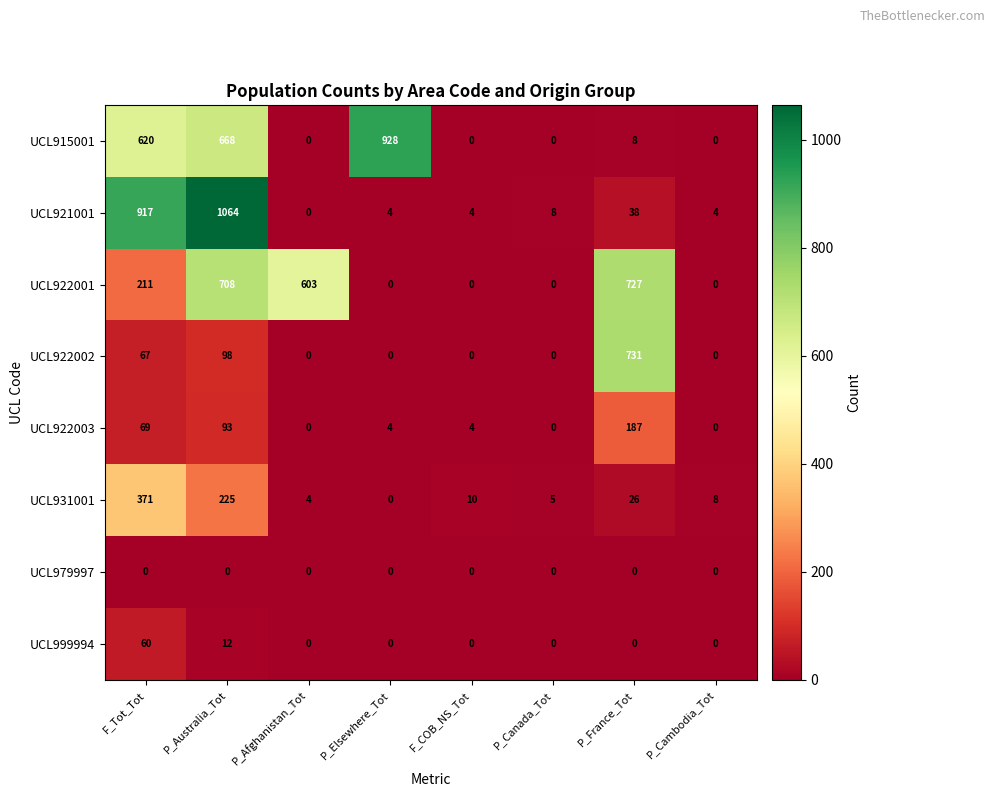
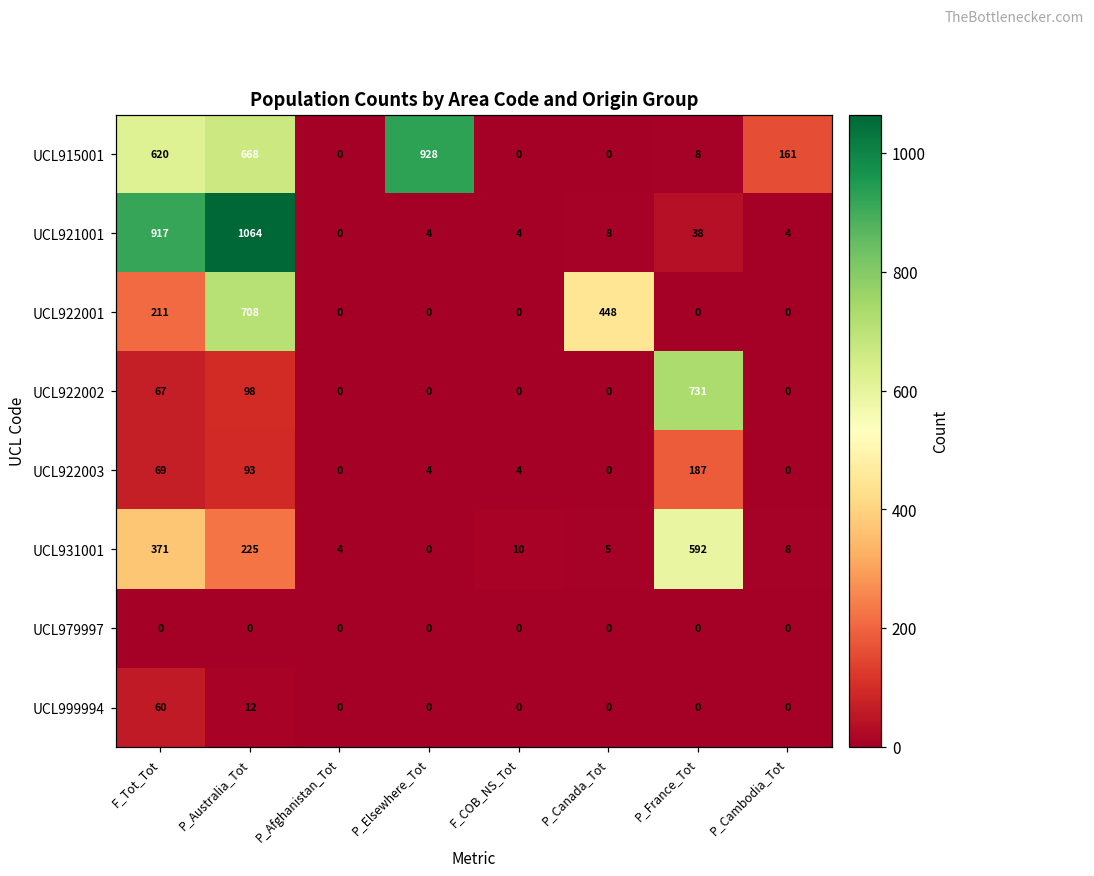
  {
    "UCL915001": {
      "F_Tot_Tot": 620,
      "P_Australia_Tot": 668,
      "P_Afghanistan_Tot": 0,
      "P_Elsewhere_Tot": 928,
      "F_COB_NS_Tot": 0,
      "P_Canada_Tot": 0,
      "P_France_Tot": 8,
-     "P_Cambodia_Tot": 0
+     "P_Cambodia_Tot": 161
    },
    "UCL921001": {
      "F_Tot_Tot": 917,
      "P_Australia_Tot": 1064,
      "P_Afghanistan_Tot": 0,
      "P_Elsewhere_Tot": 4,
      "F_COB_NS_Tot": 4,
      "P_Canada_Tot": 8,
      "P_France_Tot": 38,
      "P_Cambodia_Tot": 4
    },
    "UCL922001": {
      "F_Tot_Tot": 211,
      "P_Australia_Tot": 708,
-     "P_Afghanistan_Tot": 603,
+     "P_Afghanistan_Tot": 0,
      "P_Elsewhere_Tot": 0,
      "F_COB_NS_Tot": 0,
-     "P_Canada_Tot": 0,
-     "P_France_Tot": 727,
+     "P_Canada_Tot": 448,
+     "P_France_Tot": 0,
      "P_Cambodia_Tot": 0
    },
    "UCL922002": {
      "F_Tot_Tot": 67,
      "P_Australia_Tot": 98,
      "P_Afghanistan_Tot": 0,
      "P_Elsewhere_Tot": 0,
      "F_COB_NS_Tot": 0,
      "P_Canada_Tot": 0,
      "P_France_Tot": 731,
      "P_Cambodia_Tot": 0
    },
    "UCL922003": {
      "F_Tot_Tot": 69,
      "P_Australia_Tot": 93,
      "P_Afghanistan_Tot": 0,
      "P_Elsewhere_Tot": 4,
      "F_COB_NS_Tot": 4,
      "P_Canada_Tot": 0,
      "P_France_Tot": 187,
      "P_Cambodia_Tot": 0
    },
    "UCL931001": {
      "F_Tot_Tot": 371,
      "P_Australia_Tot": 225,
      "P_Afghanistan_Tot": 4,
      "P_Elsewhere_Tot": 0,
      "F_COB_NS_Tot": 10,
      "P_Canada_Tot": 5,
-     "P_France_Tot": 26,
+     "P_France_Tot": 592,
      "P_Cambodia_Tot": 8
    },
    "UCL979997": {
      "F_Tot_Tot": 0,
      "P_Australia_Tot": 0,
      "P_Afghanistan_Tot": 0,
      "P_Elsewhere_Tot": 0,
      "F_COB_NS_Tot": 0,
      "P_Canada_Tot": 0,
      "P_France_Tot": 0,
      "P_Cambodia_Tot": 0
    },
    "UCL999994": {
      "F_Tot_Tot": 60,
      "P_Australia_Tot": 12,
      "P_Afghanistan_Tot": 0,
      "P_Elsewhere_Tot": 0,
      "F_COB_NS_Tot": 0,
      "P_Canada_Tot": 0,
      "P_France_Tot": 0,
      "P_Cambodia_Tot": 0
    }
  }
